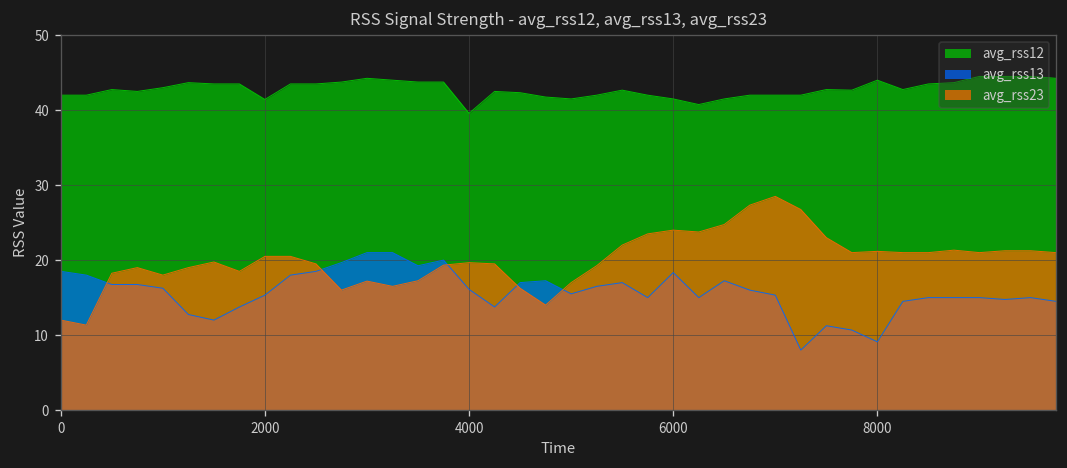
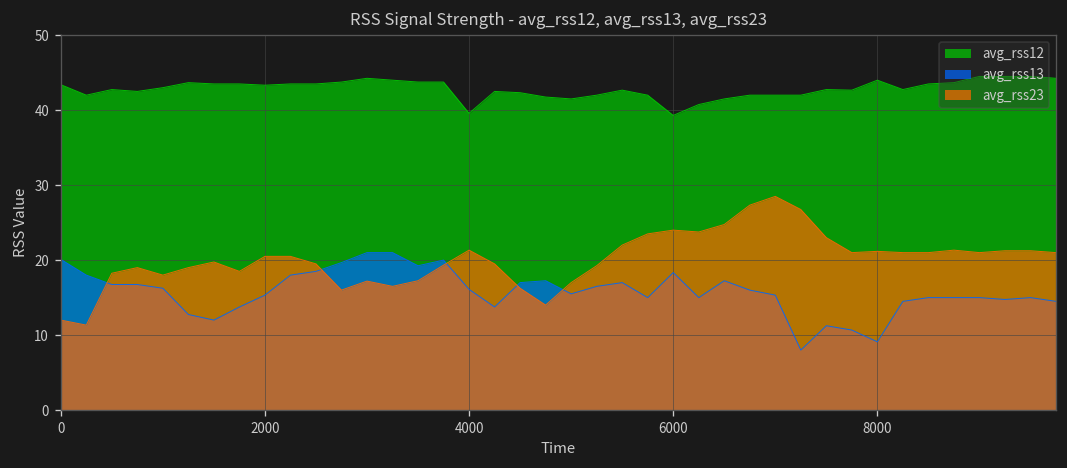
  {
    "avg_rss12": {
-     "0": 42,
-     "2000": 41,
+     "0": 43,
+     "2000": 43,
      "4000": 40,
-     "6000": 42,
+     "6000": 39,
      "8000": 44
    },
    "avg_rss13": {
-     "0": 19,
+     "0": 20,
      "2000": 15,
      "4000": 16,
      "6000": 18,
      "8000": 9
    },
    "avg_rss23": {
      "0": 12,
      "2000": 21,
-     "4000": 20,
+     "4000": 21,
      "6000": 24,
      "8000": 21
    }
  }
